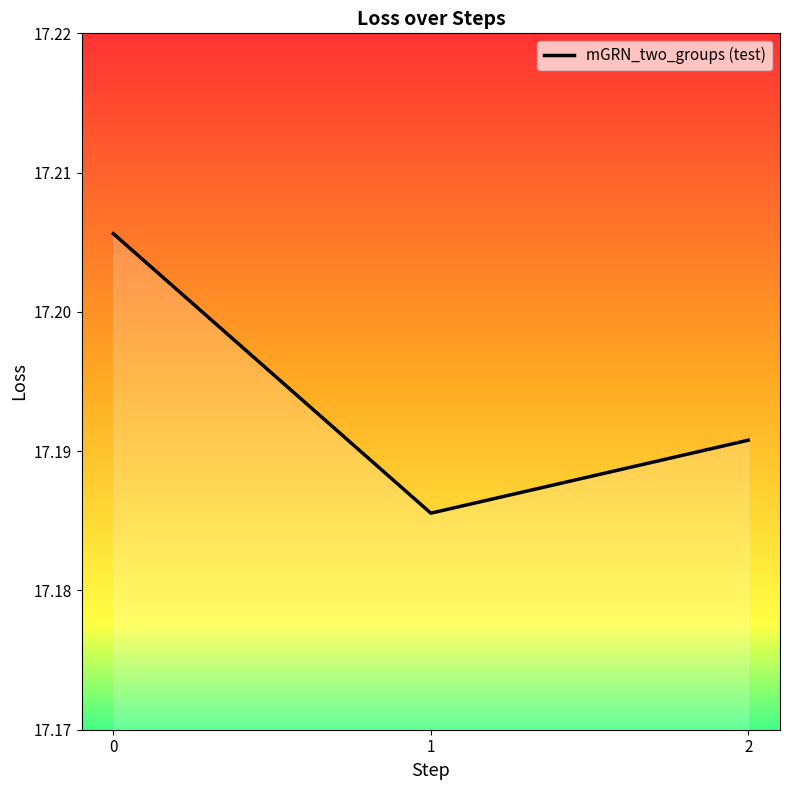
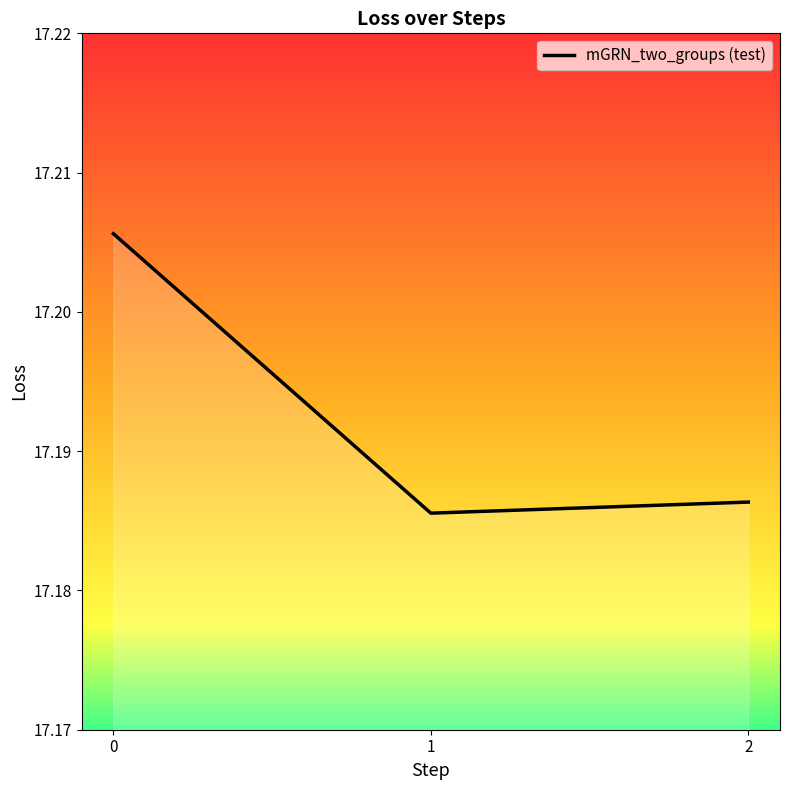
  {
    "0": 17.2056,
    "1": 17.1855,
-   "2": 17.1908
+   "2": 17.1863
  }
